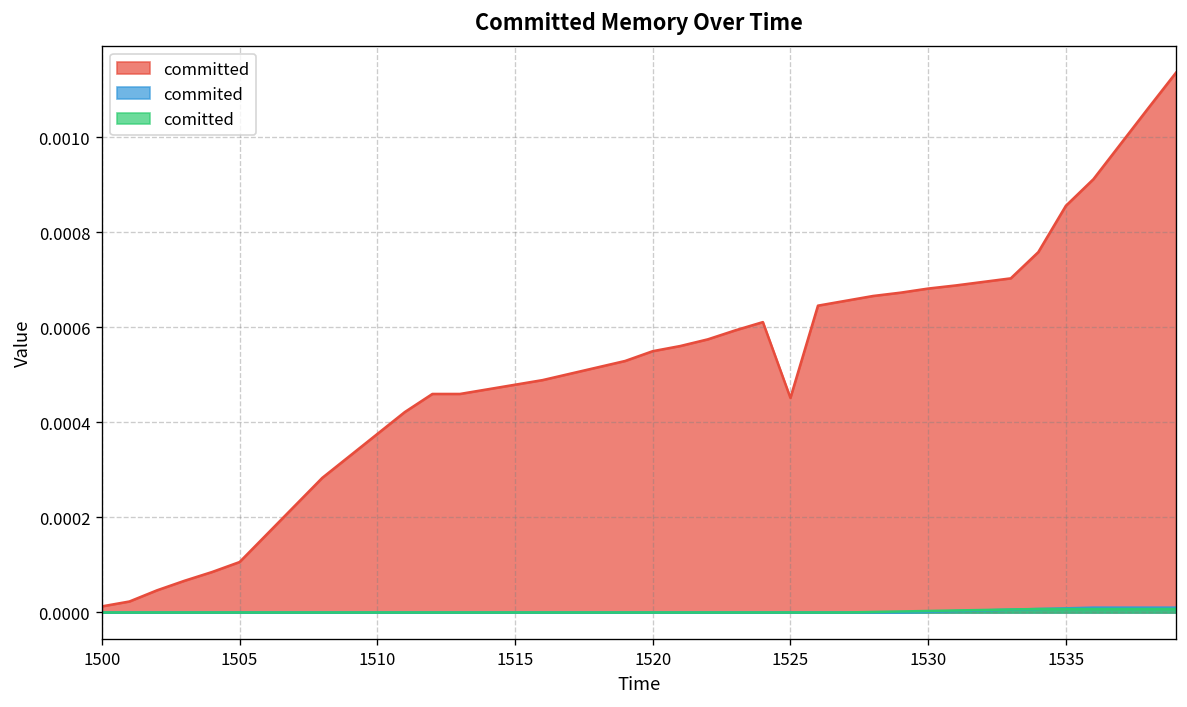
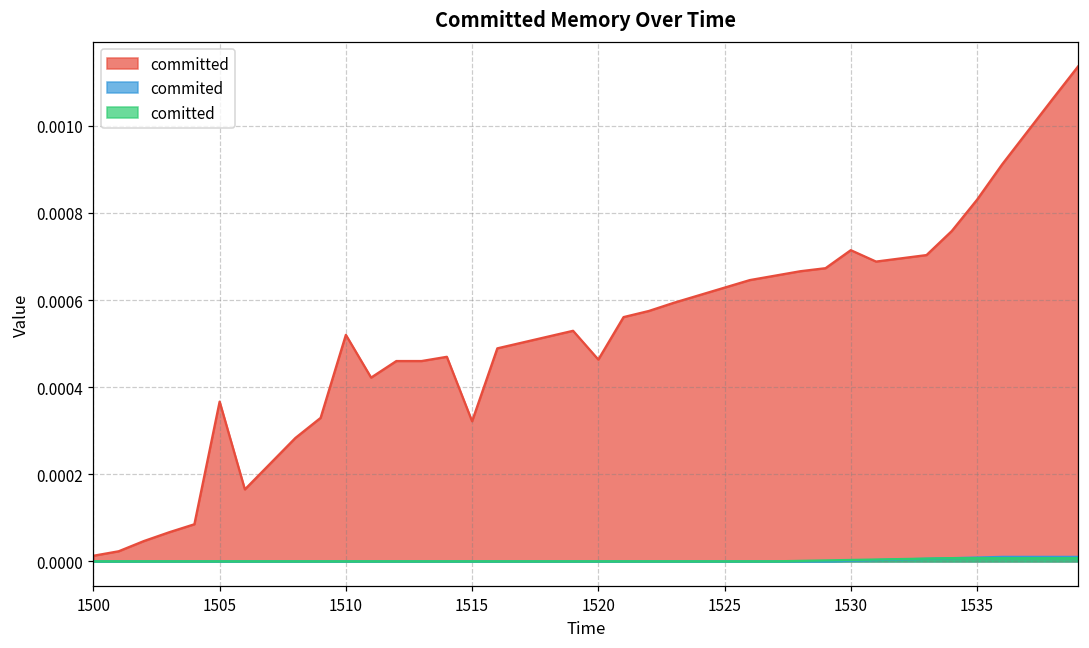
  {
    "committed": {
      "1500": 0.00001,
-     "1505": 0.00011,
-     "1510": 0.00038,
-     "1515": 0.00048,
-     "1520": 0.00055,
-     "1525": 0.00045,
-     "1530": 0.00068,
-     "1535": 0.00086
+     "1505": 0.00037,
+     "1510": 0.00052,
+     "1515": 0.00032,
+     "1520": 0.00046,
+     "1525": 0.00063,
+     "1530": 0.00071,
+     "1535": 0.00083
    }
  }
